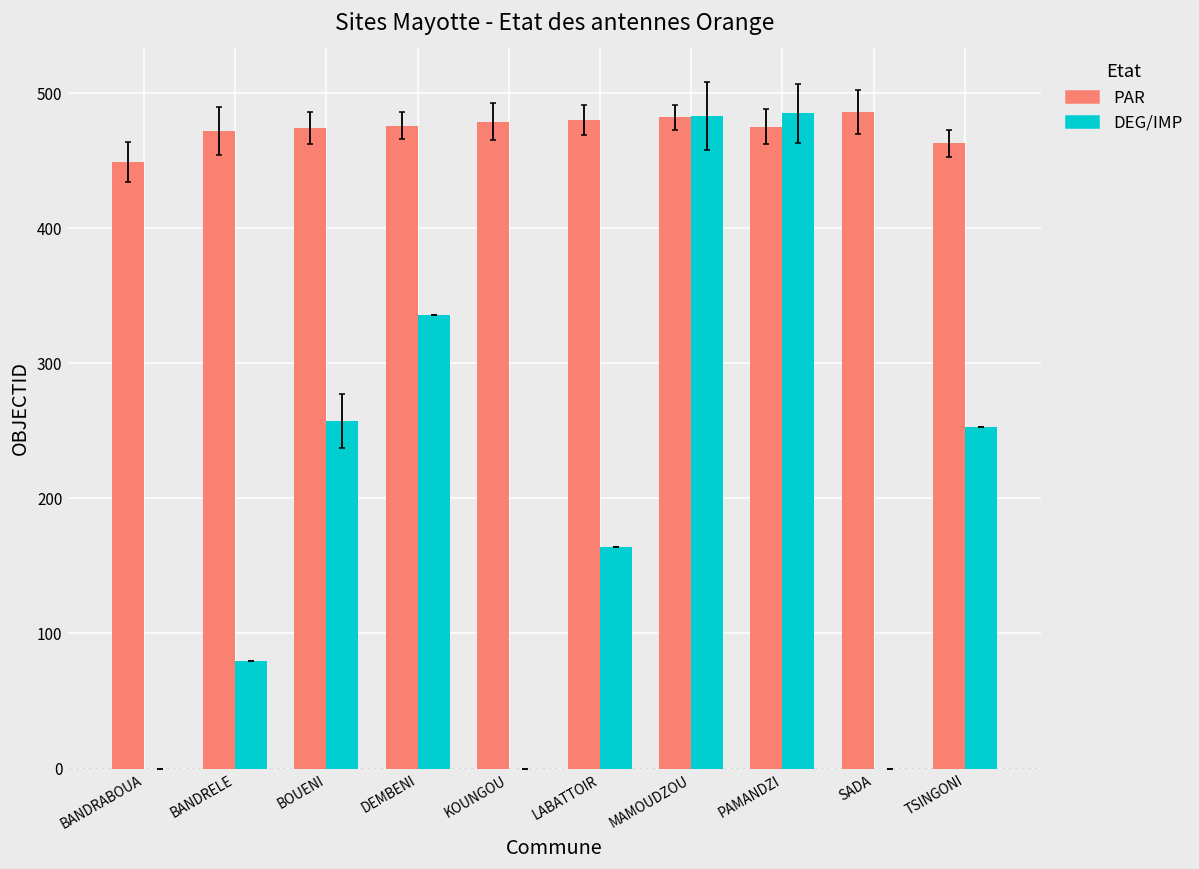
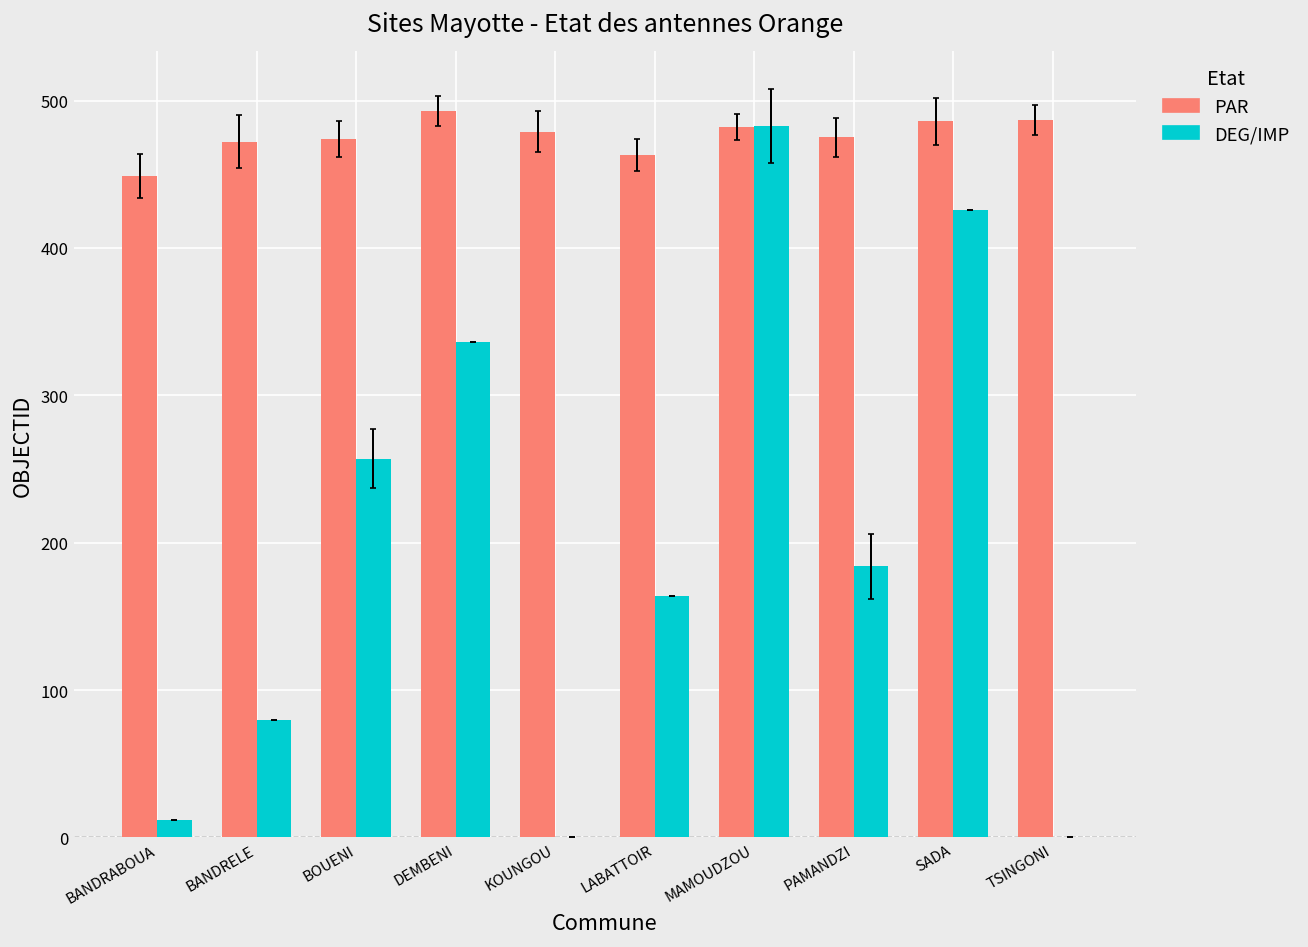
  {
    "PAR": {
      "BANDRABOUA": 449,
      "BANDRELE": 472,
      "BOUENI": 474,
-     "DEMBENI": 476,
+     "DEMBENI": 493,
      "KOUNGOU": 479,
-     "LABATTOIR": 480,
+     "LABATTOIR": 463,
      "MAMOUDZOU": 482,
      "PAMANDZI": 475,
      "SADA": 486,
-     "TSINGONI": 463
+     "TSINGONI": 487
    },
    "DEG/IMP": {
-     "BANDRABOUA": 0,
+     "BANDRABOUA": 12,
      "BANDRELE": 80,
      "BOUENI": 257,
      "DEMBENI": 336,
      "KOUNGOU": 0,
      "LABATTOIR": 164,
      "MAMOUDZOU": 483,
-     "PAMANDZI": 485,
-     "SADA": 0,
-     "TSINGONI": 253
+     "PAMANDZI": 184,
+     "SADA": 426,
+     "TSINGONI": 0
    }
  }
